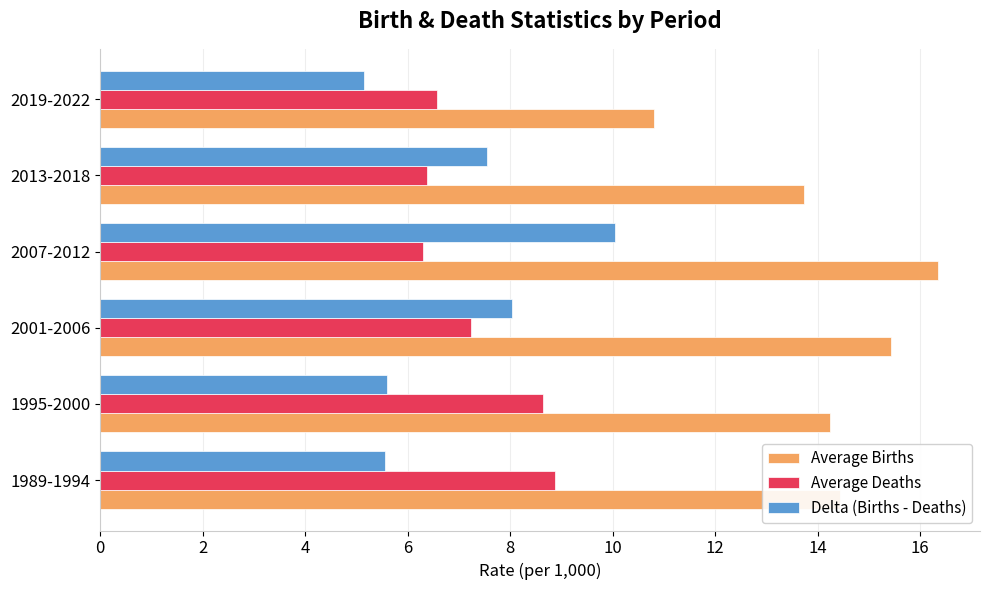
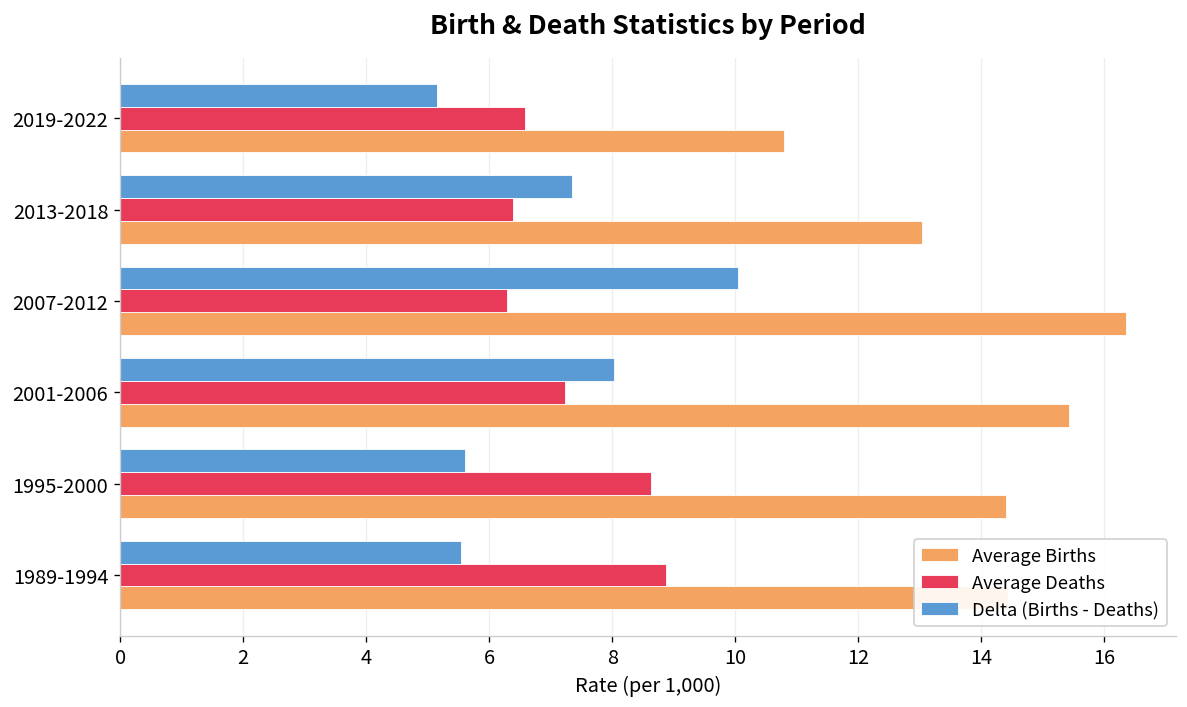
  {
    "Average Births": {
      "2019-2022": 10.8,
-     "2013-2018": 13.7,
+     "2013-2018": 13.0,
      "2007-2012": 16.4,
      "2001-2006": 15.4,
-     "1995-2000": 14.2
+     "1995-2000": 14.4
    },
    "Average Deaths": {
      "2019-2022": 6.6,
      "2013-2018": 6.4,
      "2007-2012": 6.3,
      "2001-2006": 7.2,
      "1995-2000": 8.6,
      "1989-1994": 8.9
    },
    "Delta (Births - Deaths)": {
      "2019-2022": 5.2,
-     "2013-2018": 7.5,
+     "2013-2018": 7.3,
      "2007-2012": 10.1,
      "2001-2006": 8.0,
      "1995-2000": 5.6,
      "1989-1994": 5.6
    }
  }
